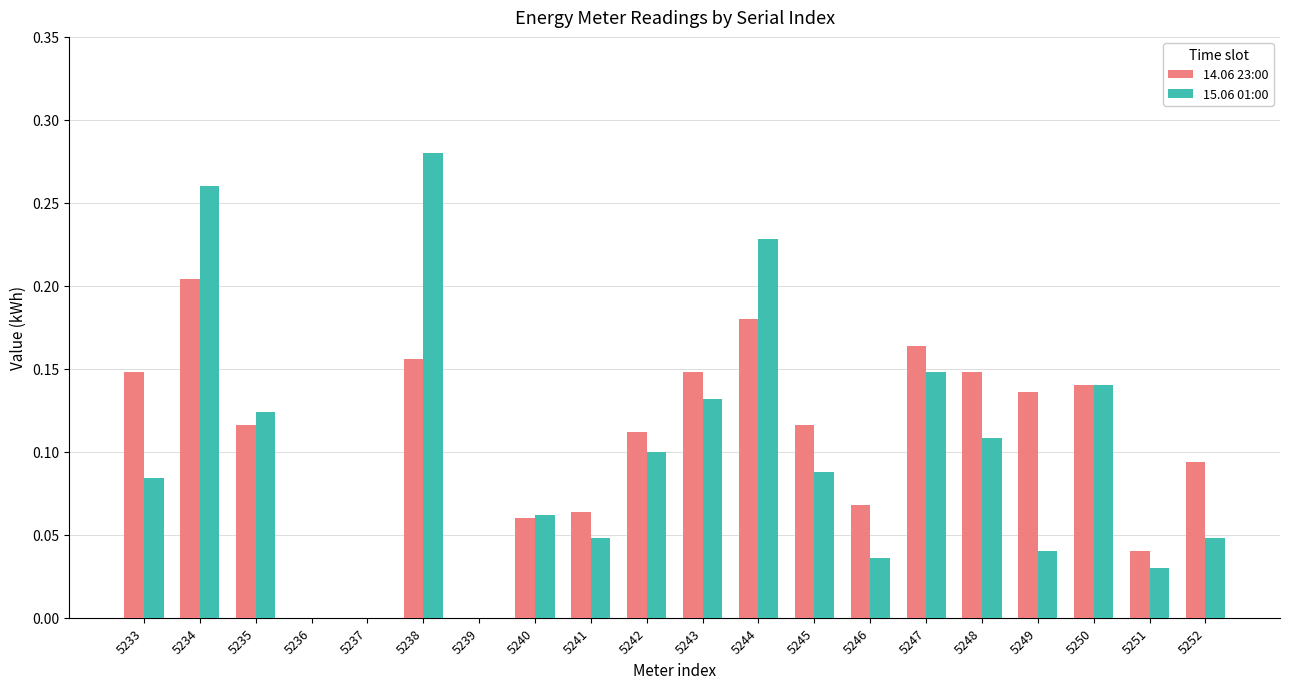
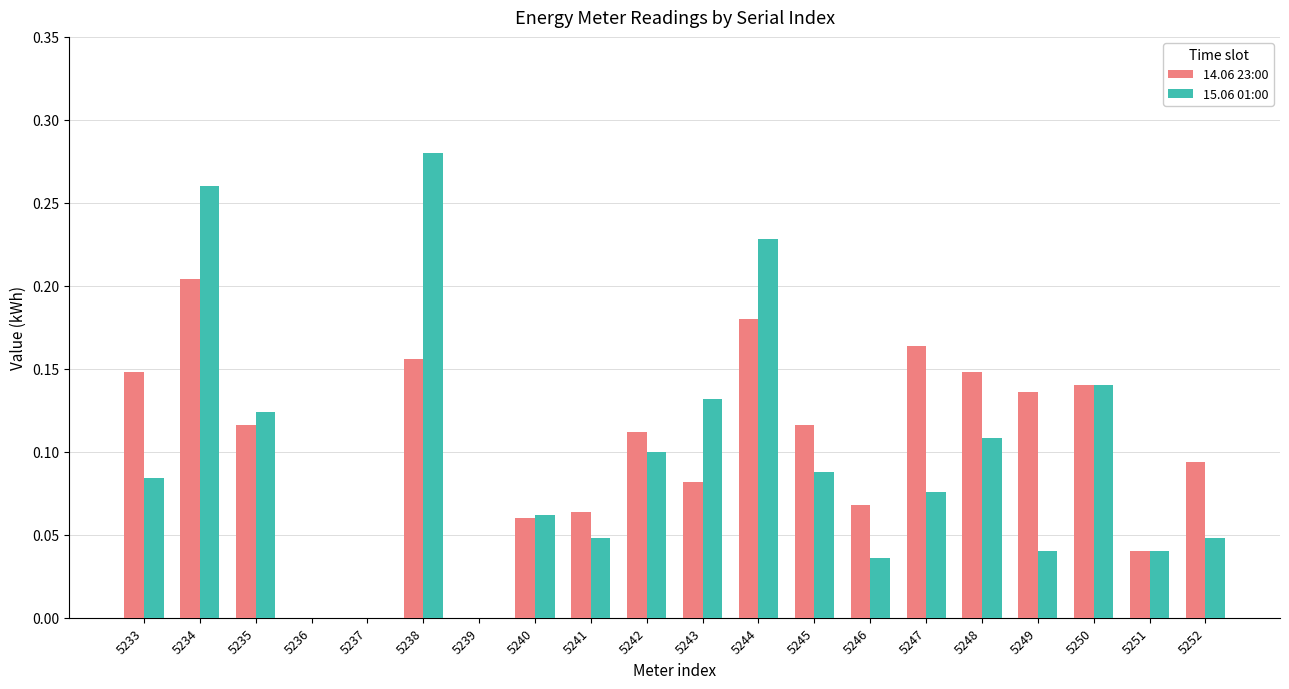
  {
    "14.06 23:00": {
      "5233": 0.148,
      "5234": 0.204,
      "5235": 0.116,
      "5236": 0.000,
      "5237": 0.000,
      "5238": 0.156,
      "5239": 0.000,
      "5240": 0.060,
      "5241": 0.064,
      "5242": 0.112,
-     "5243": 0.148,
+     "5243": 0.082,
      "5244": 0.180,
      "5245": 0.116,
      "5246": 0.068,
      "5247": 0.164,
      "5248": 0.148,
      "5249": 0.136,
      "5250": 0.140,
      "5251": 0.040,
      "5252": 0.094
    },
    "15.06 01:00": {
      "5233": 0.084,
      "5234": 0.260,
      "5235": 0.124,
      "5236": 0.000,
      "5237": 0.000,
      "5238": 0.280,
      "5239": 0.000,
      "5240": 0.062,
      "5241": 0.048,
      "5242": 0.100,
      "5243": 0.132,
      "5244": 0.228,
      "5245": 0.088,
      "5246": 0.036,
-     "5247": 0.148,
+     "5247": 0.076,
      "5248": 0.108,
      "5249": 0.040,
      "5250": 0.140,
-     "5251": 0.03,
+     "5251": 0.04,
      "5252": 0.048
    }
  }
